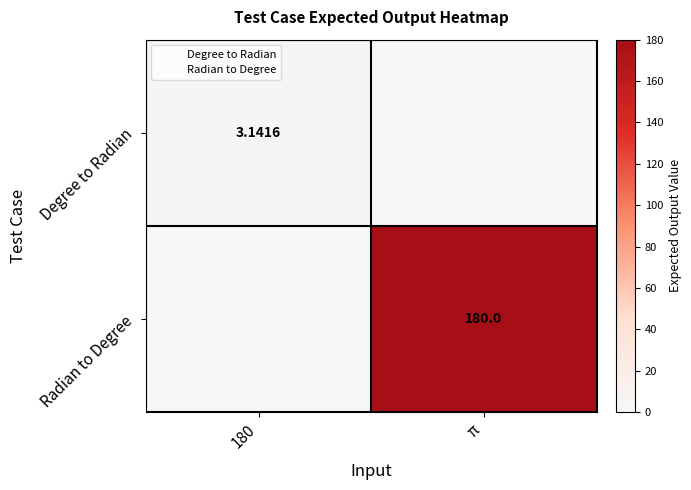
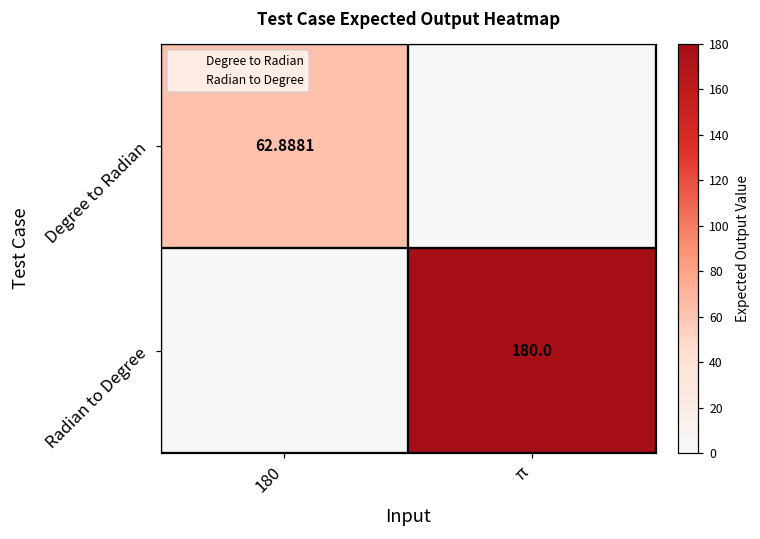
  {
    "Degree to Radian": {
-     "180": 3.1416
+     "180": 62.8881
    }
  }
